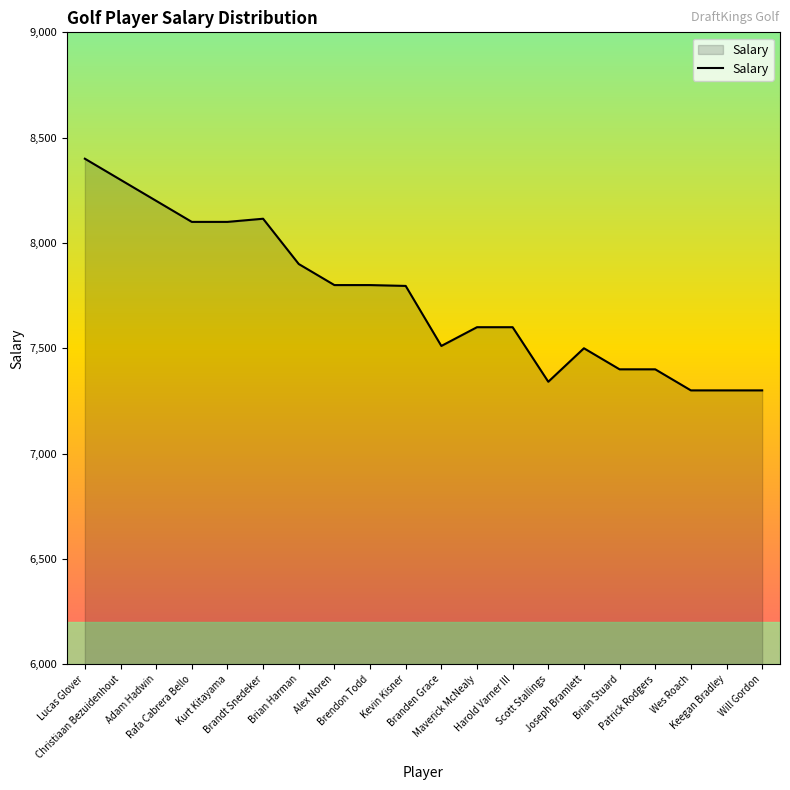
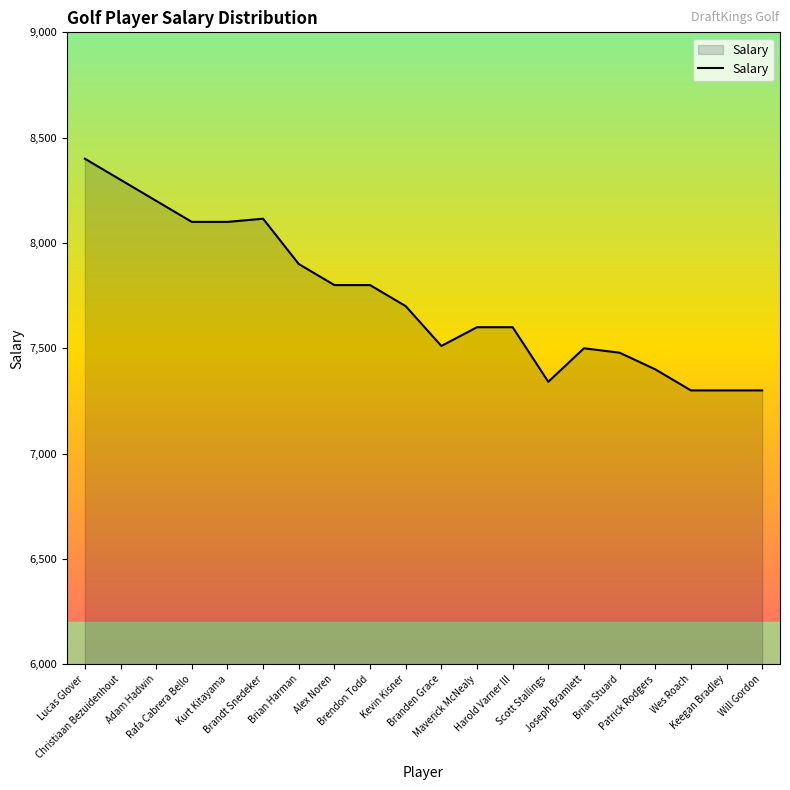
  {
    "Lucas Glover": "8,400",
    "Christiaan Bezuidenhout": "8,300",
    "Adam Hadwin": "8,200",
    "Rafa Cabrera Bello": "8,100",
    "Kurt Kitayama": "8,100",
    "Brandt Snedeker": "8,120",
    "Brian Harman": "7,900",
    "Alex Noren": "7,800",
    "Brendon Todd": "7,800",
-   "Kevin Kisner": "7,800",
+   "Kevin Kisner": "7,700",
    "Branden Grace": "7,510",
    "Maverick McNealy": "7,600",
    "Harold Varner III": "7,600",
    "Scott Stallings": "7,340",
    "Joseph Bramlett": "7,500",
-   "Brian Stuard": "7,400",
+   "Brian Stuard": "7,480",
    "Patrick Rodgers": "7,400",
    "Wes Roach": "7,300",
    "Keegan Bradley": "7,300",
    "Will Gordon": "7,300"
  }
